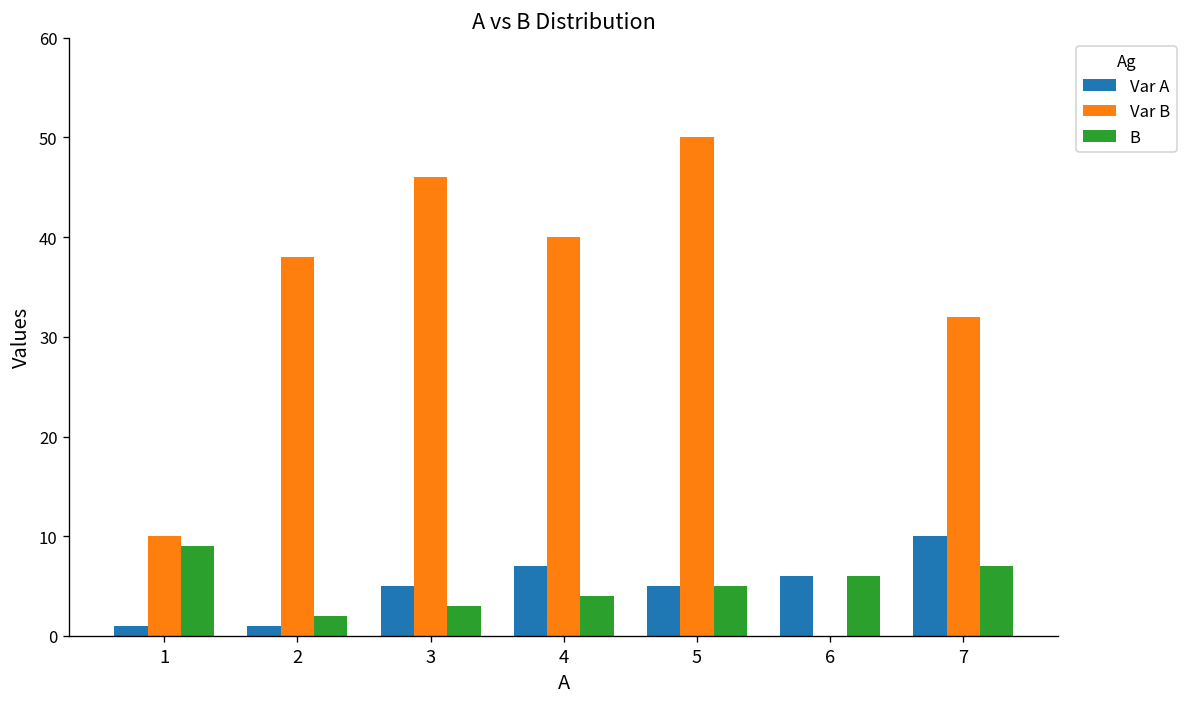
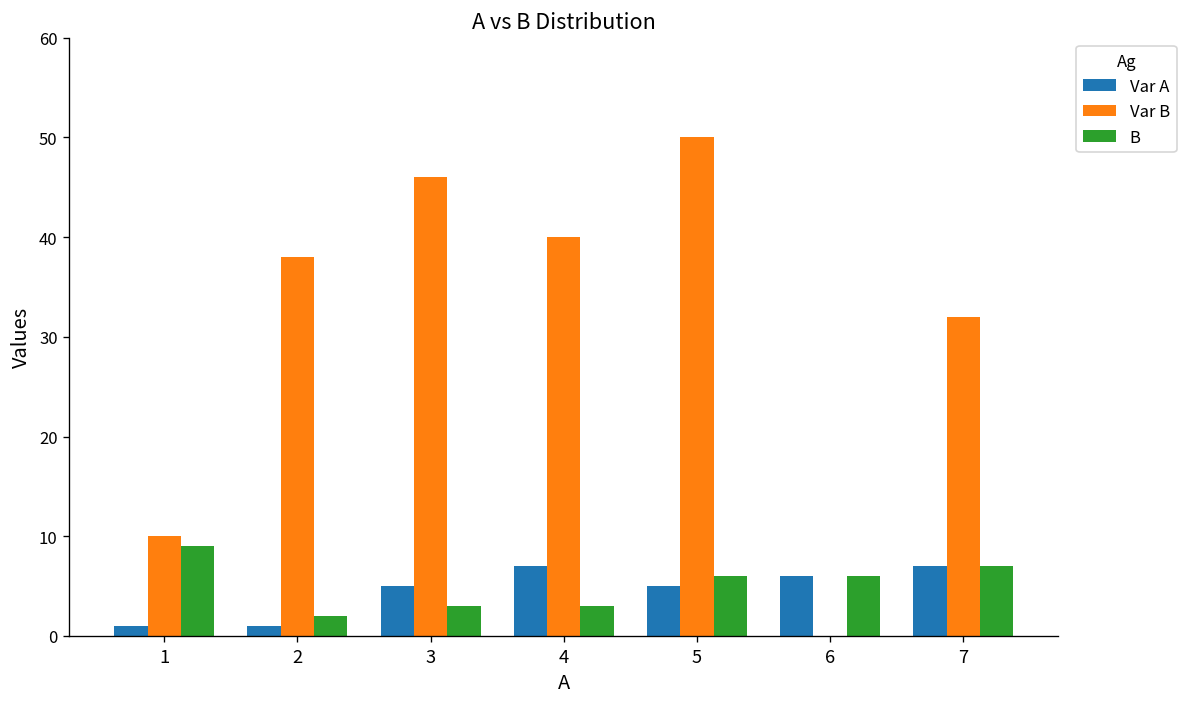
  {
    "Var A": {
      "1": 1,
      "2": 1,
      "3": 5,
      "4": 7,
      "5": 5,
      "6": 6,
-     "7": 10
+     "7": 7
    },
    "Var B": {
      "1": 10,
      "2": 38,
      "3": 46,
      "4": 40,
      "5": 50,
      "6": 0,
      "7": 32
    },
    "B": {
      "1": 9,
      "2": 2,
      "3": 3,
-     "4": 4,
-     "5": 5,
+     "4": 3,
+     "5": 6,
      "6": 6,
      "7": 7
    }
  }
